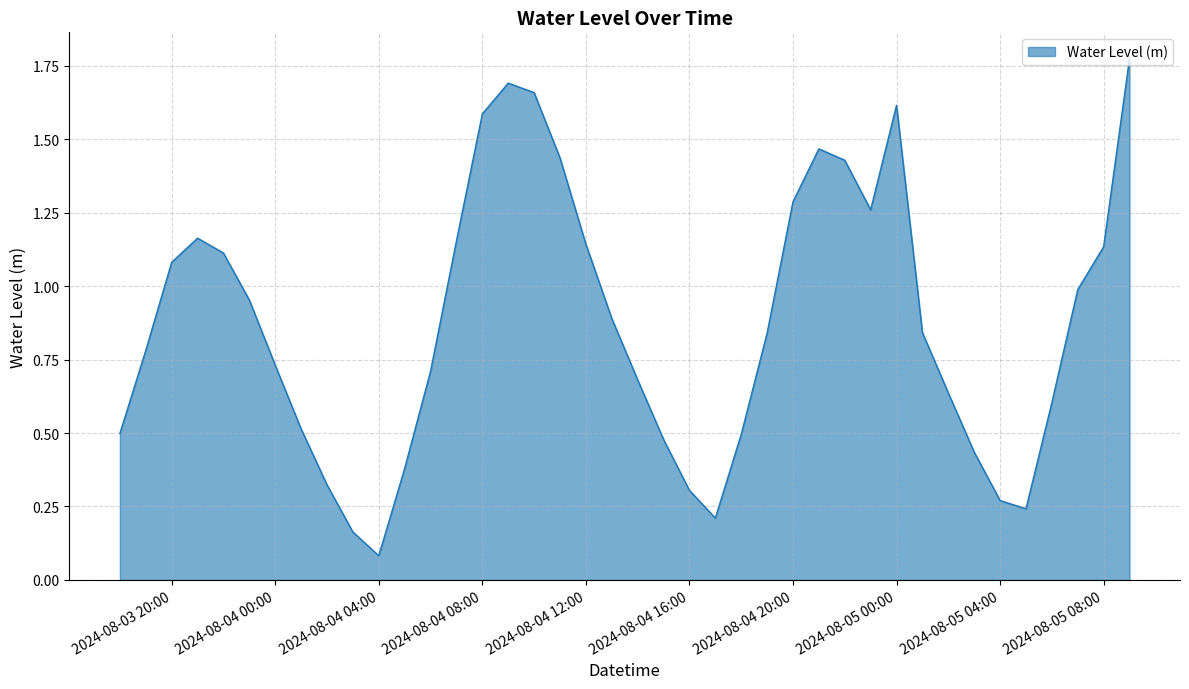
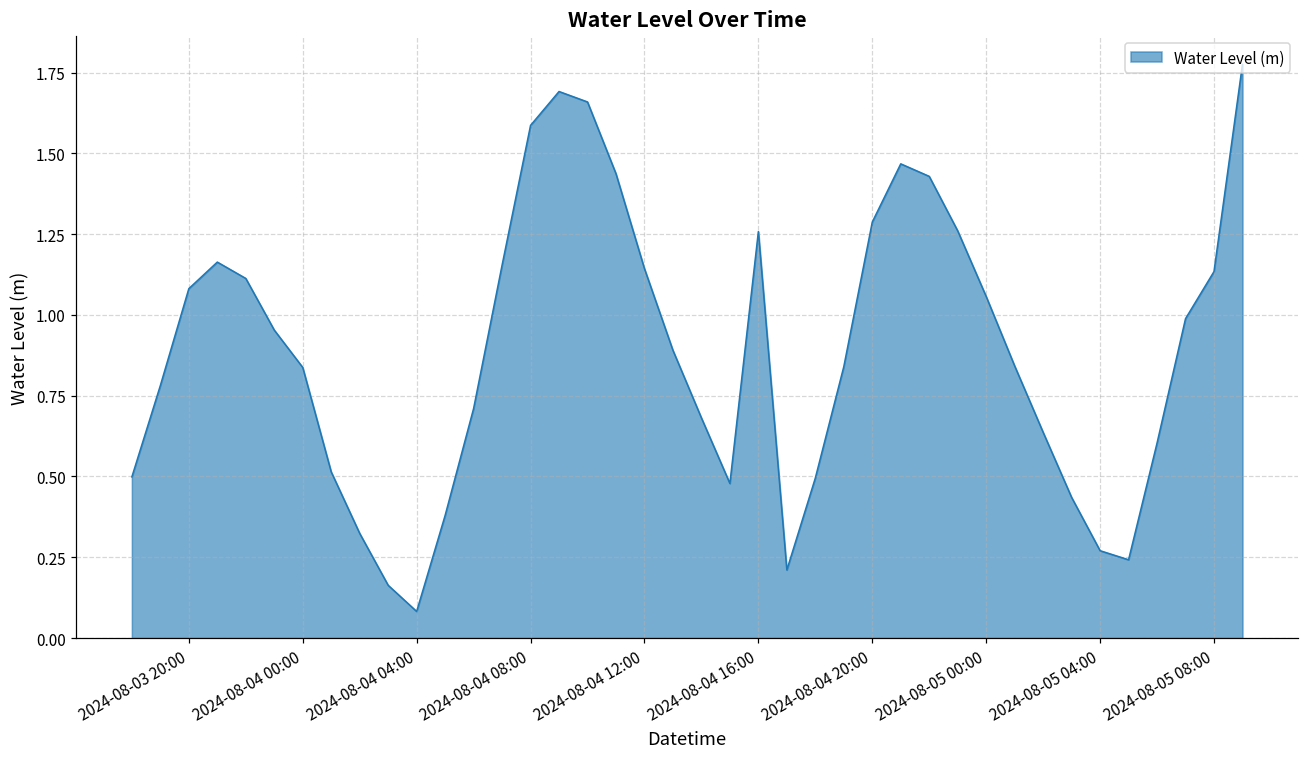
  {
    "2024-08-03 20:00": 1.08,
-   "2024-08-04 00:00": 0.73,
+   "2024-08-04 00:00": 0.84,
    "2024-08-04 04:00": 0.08,
    "2024-08-04 08:00": 1.59,
    "2024-08-04 12:00": 1.14,
-   "2024-08-04 16:00": 0.31,
+   "2024-08-04 16:00": 1.26,
    "2024-08-04 20:00": 1.29,
-   "2024-08-05 00:00": 1.62,
+   "2024-08-05 00:00": 1.06,
    "2024-08-05 04:00": 0.27,
    "2024-08-05 08:00": 1.13
  }
